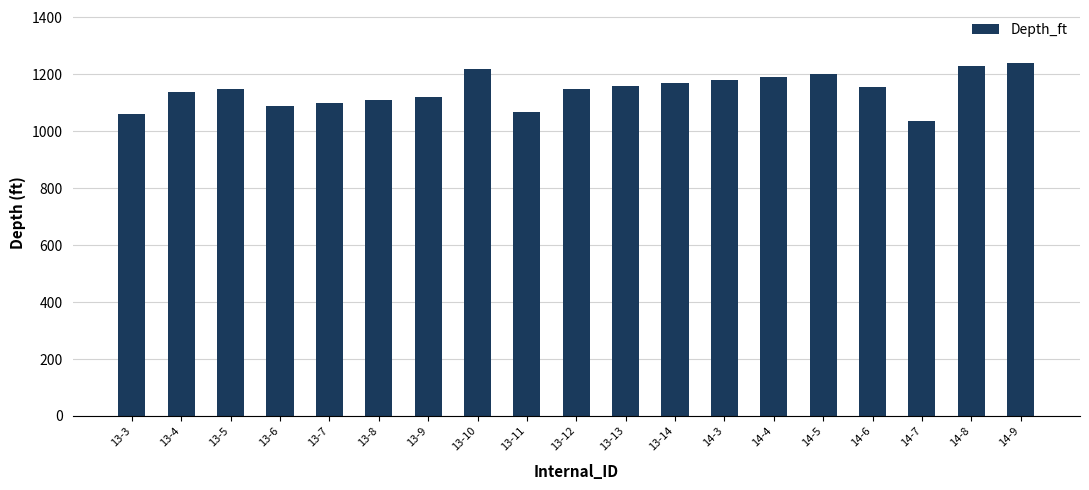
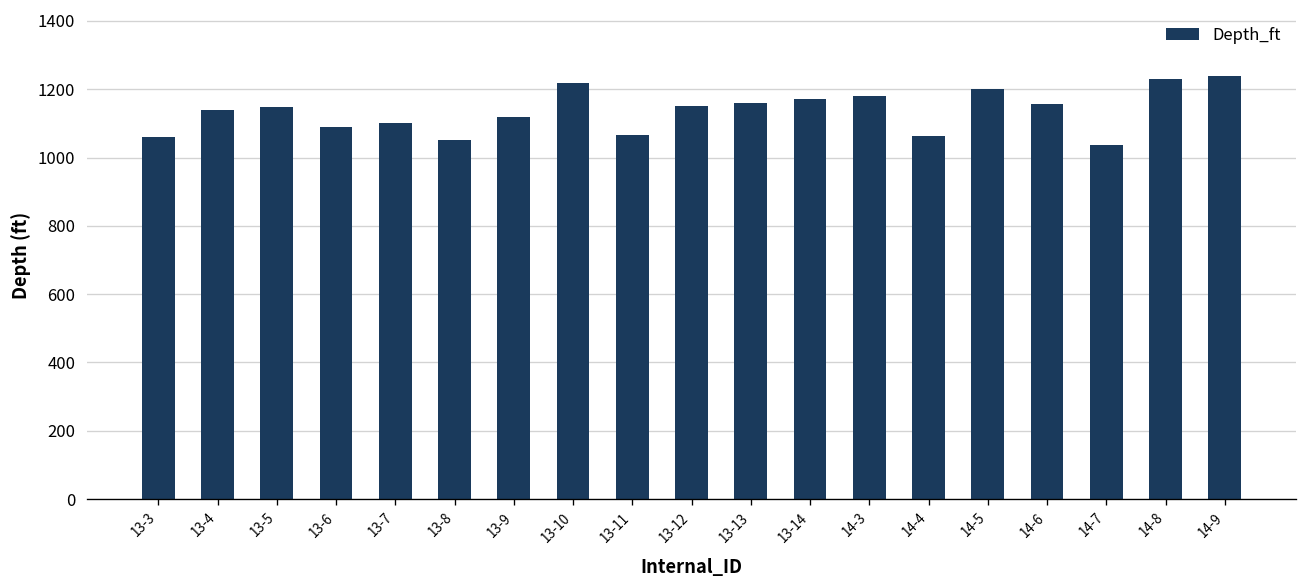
  {
    "13-3": 1060,
    "13-4": 1140,
    "13-5": 1150,
    "13-6": 1090,
    "13-7": 1100,
-   "13-8": 1110,
+   "13-8": 1050,
    "13-9": 1120,
    "13-10": 1220,
    "13-11": 1070,
    "13-12": 1150,
    "13-13": 1160,
    "13-14": 1170,
    "14-3": 1180,
-   "14-4": 1190,
+   "14-4": 1060,
    "14-5": 1200,
    "14-6": 1160,
    "14-7": 1040,
    "14-8": 1230,
    "14-9": 1240
  }
